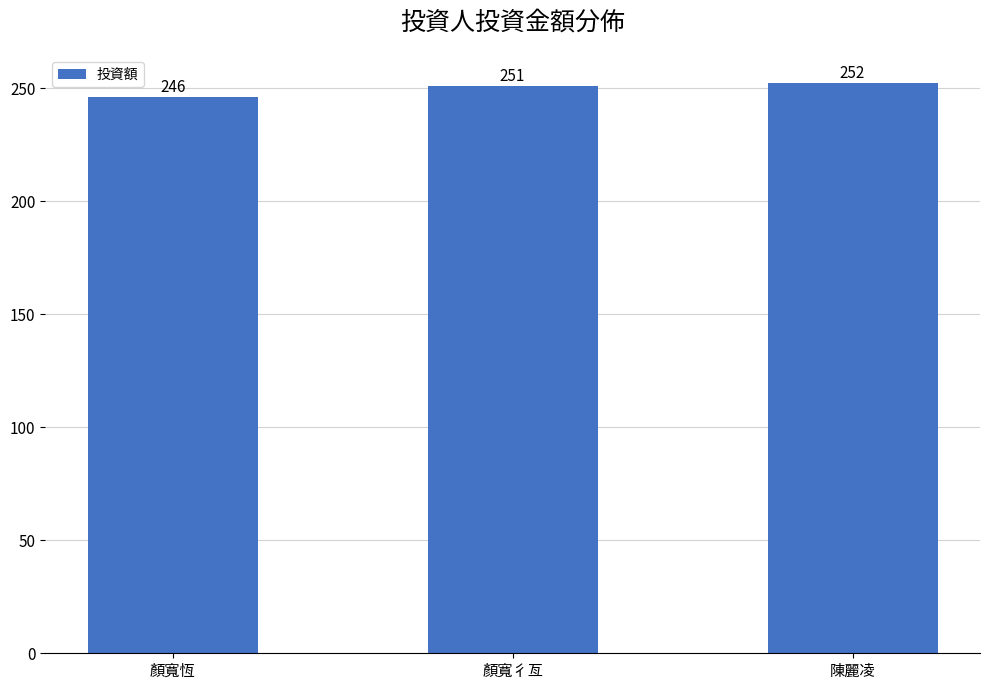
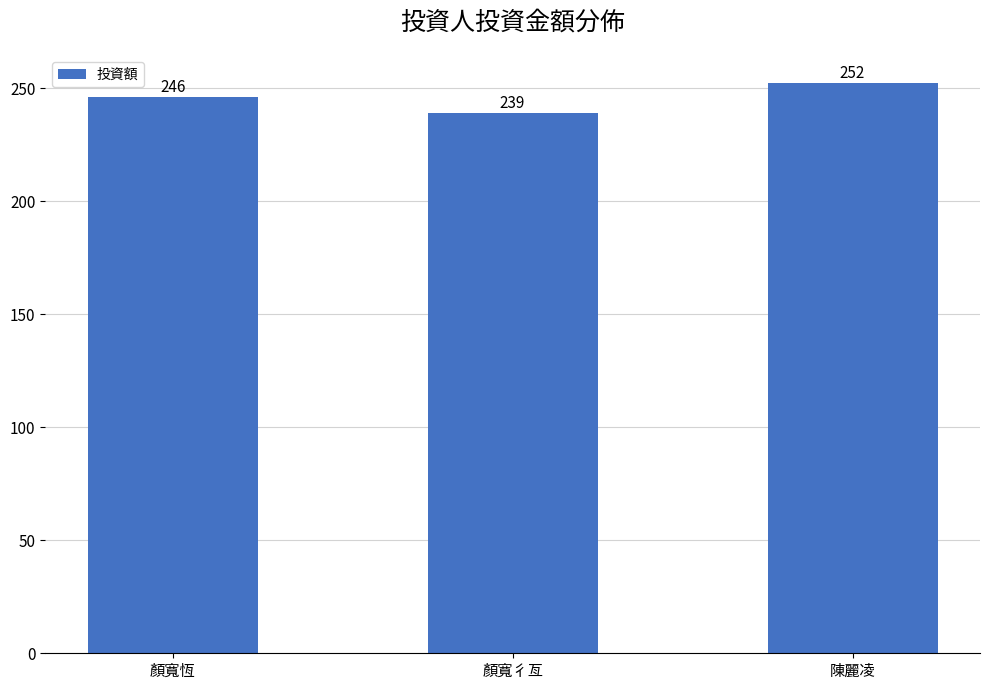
  {
    "顏寬恆": 246,
-   "顏寬彳亙": 251,
+   "顏寬彳亙": 239,
    "陳麗凌": 252
  }
